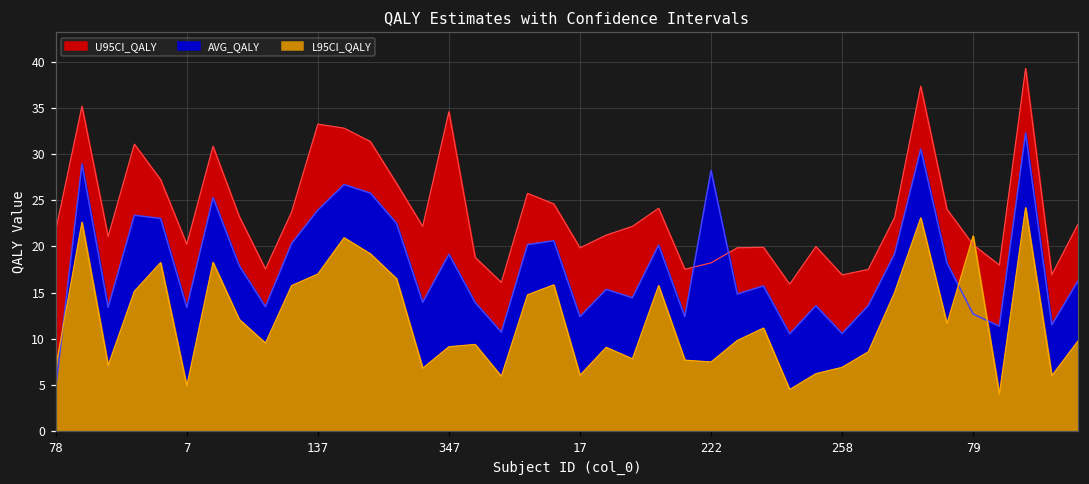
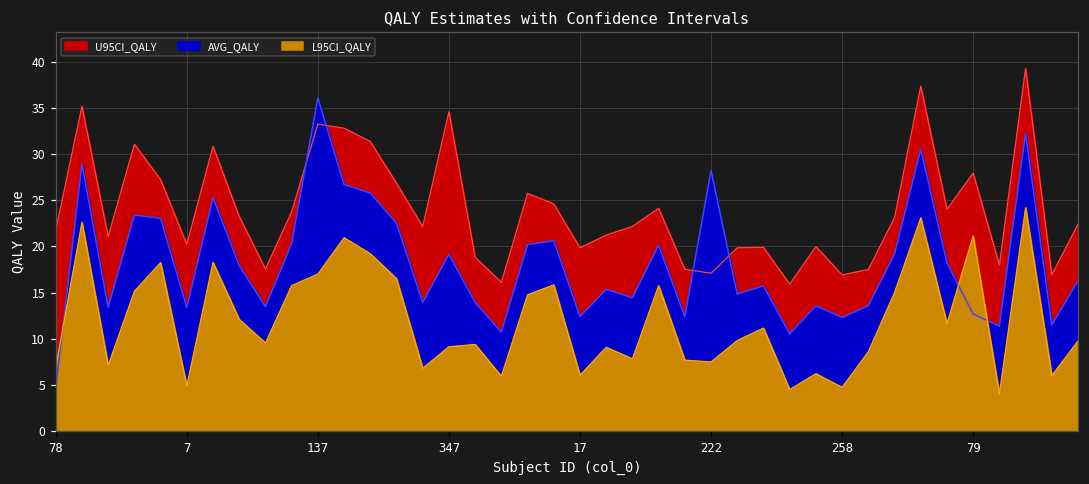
  {
    "U95CI_QALY": {
      "78": 22,
      "137": 33,
      "347": 35,
-     "222": 18,
+     "222": 17,
      "258": 17,
-     "79": 20
+     "79": 28
    },
    "AVG_QALY": {
      "78": 5,
-     "137": 24,
+     "137": 36,
      "347": 19,
      "222": 28,
-     "258": 11,
+     "258": 12,
      "79": 13
    },
    "L95CI_QALY": {
      "78": 7,
      "137": 17,
      "347": 9,
      "222": 7,
-     "258": 7,
+     "258": 5,
      "79": 21
    }
  }
